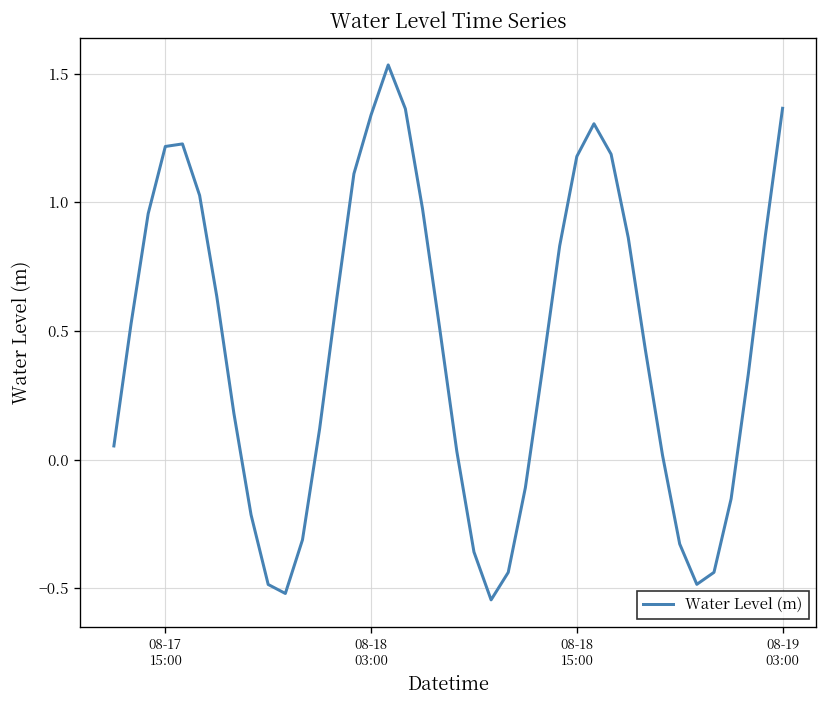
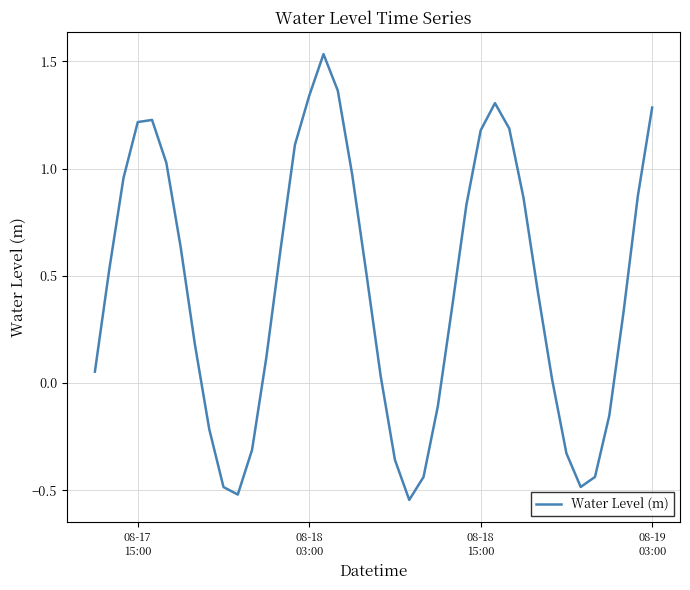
  {
    "08-17 15:00": 1.22,
    "08-18 03:00": 1.34,
    "08-18 15:00": 1.18,
-   "08-19 03:00": 1.37
+   "08-19 03:00": 1.28
  }
